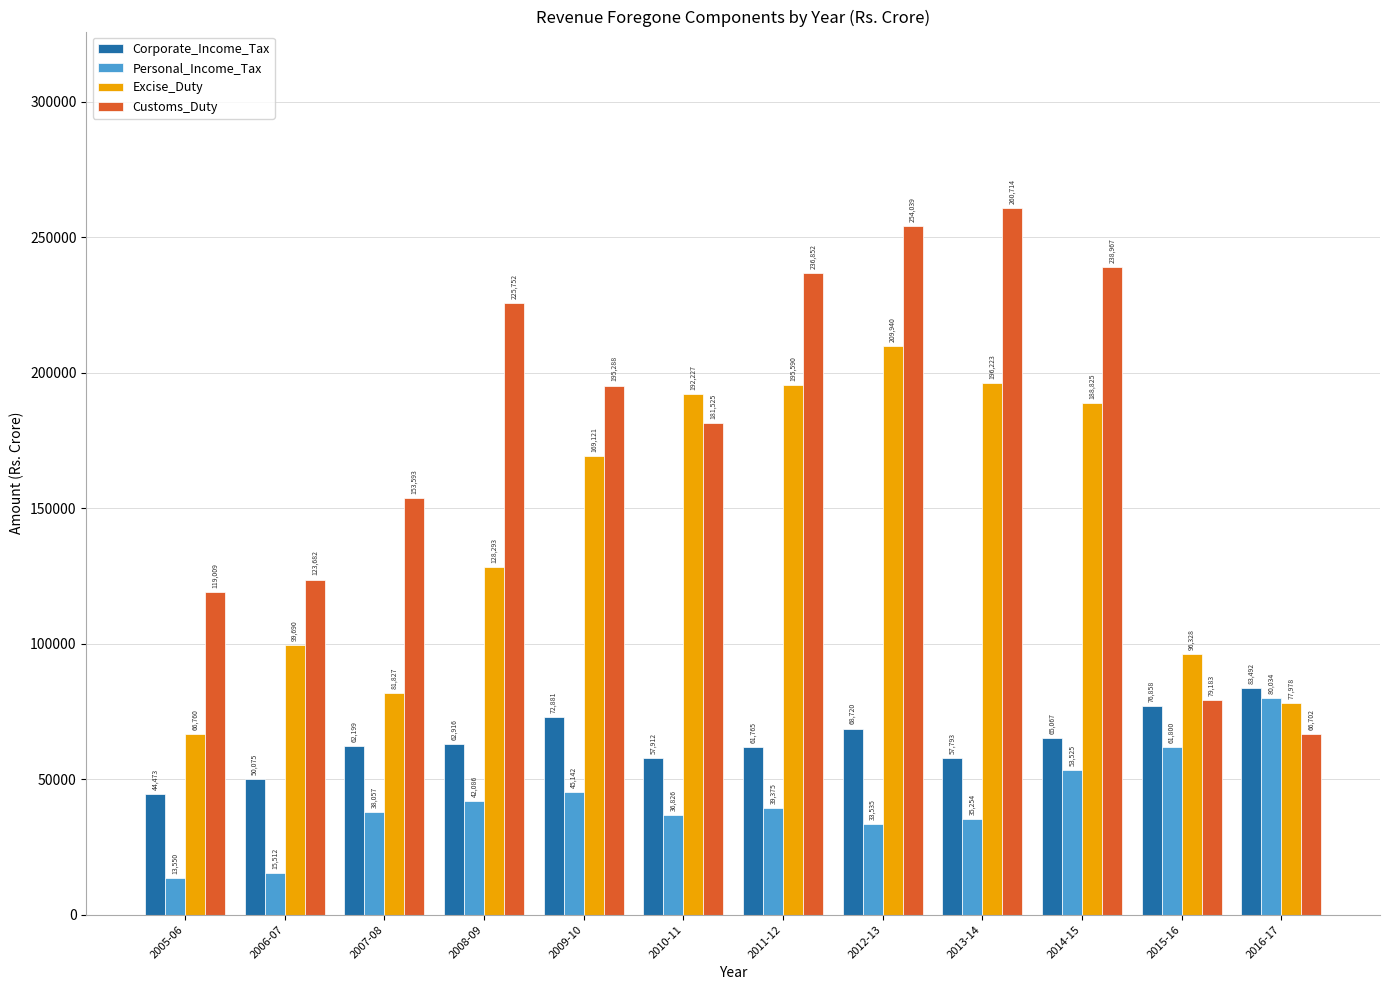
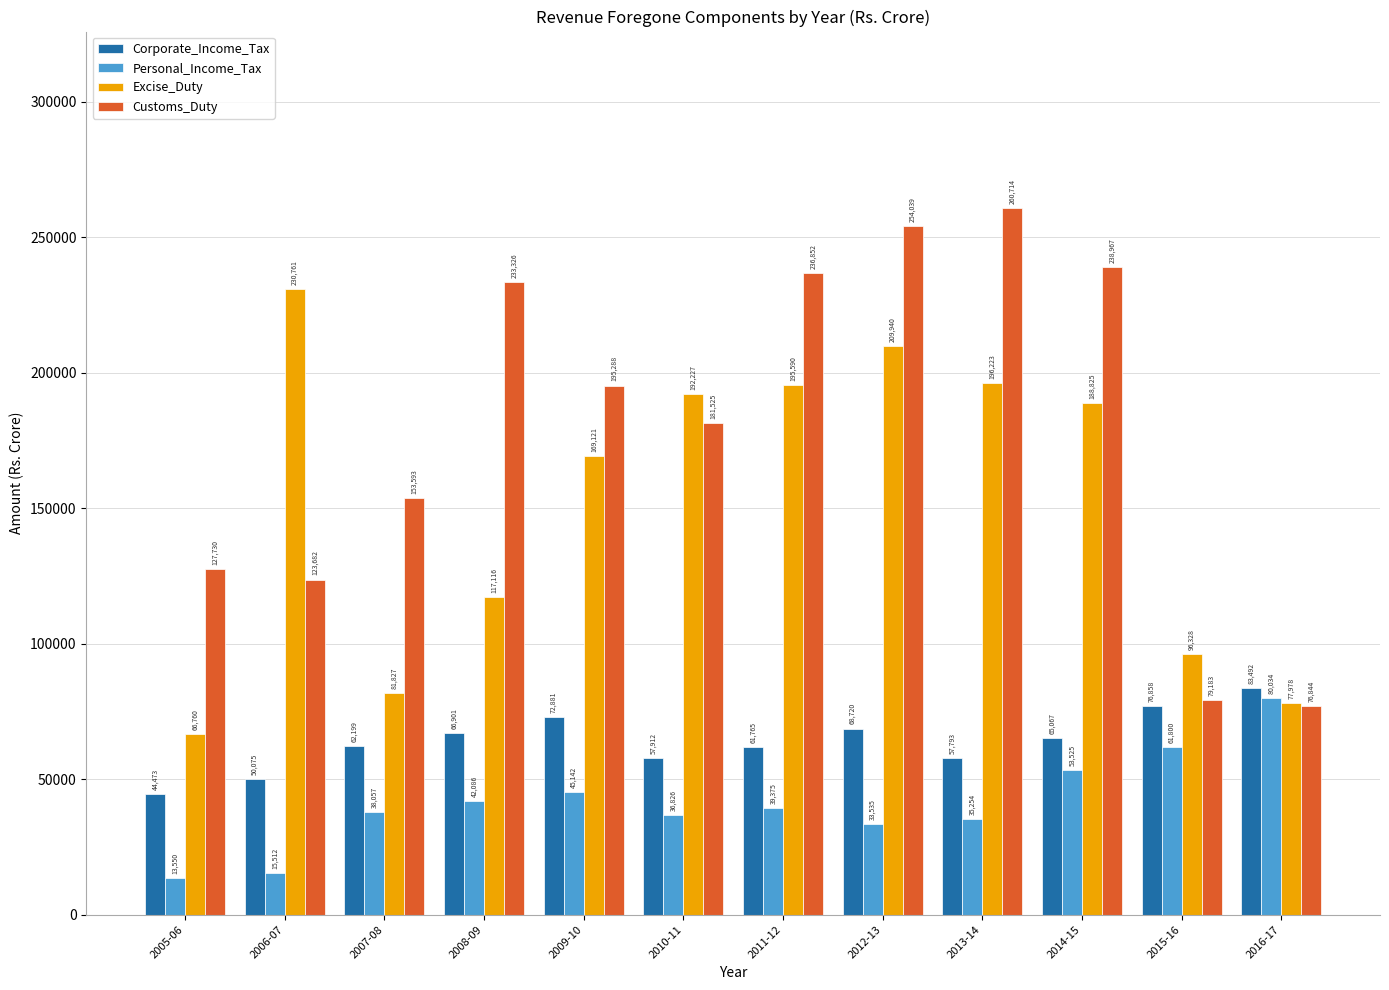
  {
    "Corporate_Income_Tax": {
      "2005-06": "44,473",
      "2006-07": "50,075",
      "2007-08": "62,199",
-     "2008-09": "62,916",
+     "2008-09": "66,901",
      "2009-10": "72,881",
      "2010-11": "57,912",
      "2011-12": "61,765",
      "2012-13": "68,720",
      "2013-14": "57,793",
      "2014-15": "65,067",
      "2015-16": "76,858",
      "2016-17": "83,492"
    },
    "Personal_Income_Tax": {
      "2005-06": "13,550",
      "2006-07": "15,512",
      "2007-08": "38,057",
      "2008-09": "42,086",
      "2009-10": "45,142",
      "2010-11": "36,826",
      "2011-12": "39,375",
      "2013-14": "35,254",
      "2015-16": "61,800",
      "2016-17": "80,034"
    },
    "Excise_Duty": {
      "2005-06": "66,760",
-     "2006-07": "99,690",
+     "2006-07": "230,761",
      "2007-08": "81,827",
-     "2008-09": "128,293",
+     "2008-09": "117,116",
      "2009-10": "169,121",
      "2010-11": "192,227",
      "2011-12": "195,590",
      "2012-13": "209,940",
      "2013-14": "196,223",
      "2014-15": "188,825",
      "2015-16": "96,328",
      "2016-17": "77,978"
    },
    "Customs_Duty": {
-     "2005-06": "119,009",
+     "2005-06": "127,730",
      "2006-07": "123,682",
      "2007-08": "153,593",
-     "2008-09": "225,752",
+     "2008-09": "233,326",
      "2009-10": "195,288",
      "2010-11": "181,525",
      "2011-12": "236,852",
      "2012-13": "254,039",
      "2013-14": "260,714",
      "2014-15": "238,967",
      "2015-16": "79,183",
-     "2016-17": "66,702"
+     "2016-17": "76,844"
    }
  }
